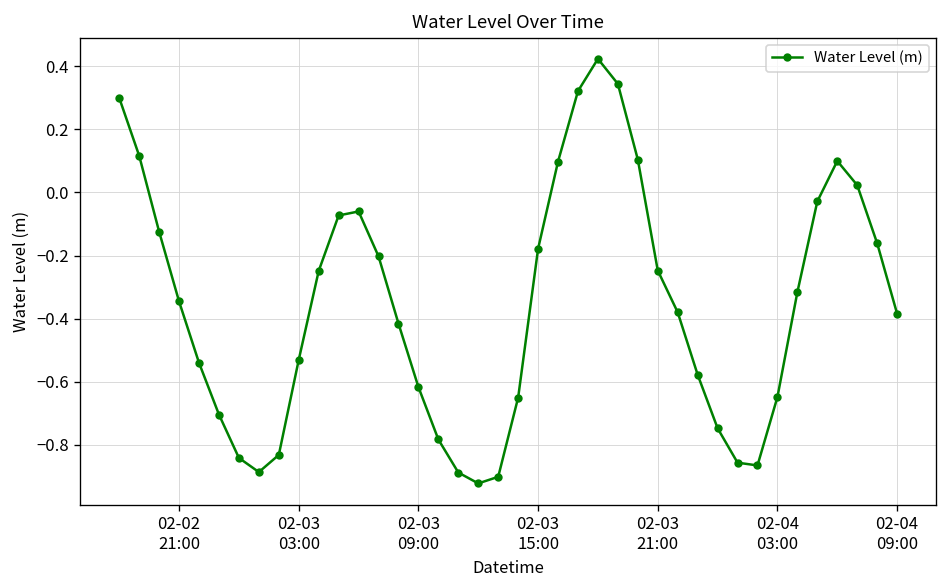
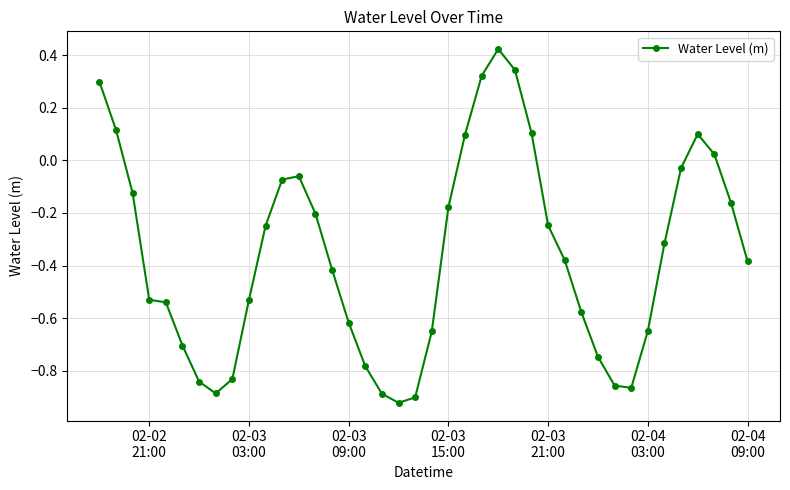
  {
-   "02-02 21:00": -0.35,
+   "02-02 21:00": -0.53,
    "02-03 03:00": -0.53,
    "02-03 09:00": -0.62,
    "02-03 15:00": -0.18,
    "02-03 21:00": -0.25,
    "02-04 03:00": -0.65,
    "02-04 09:00": -0.38
  }
